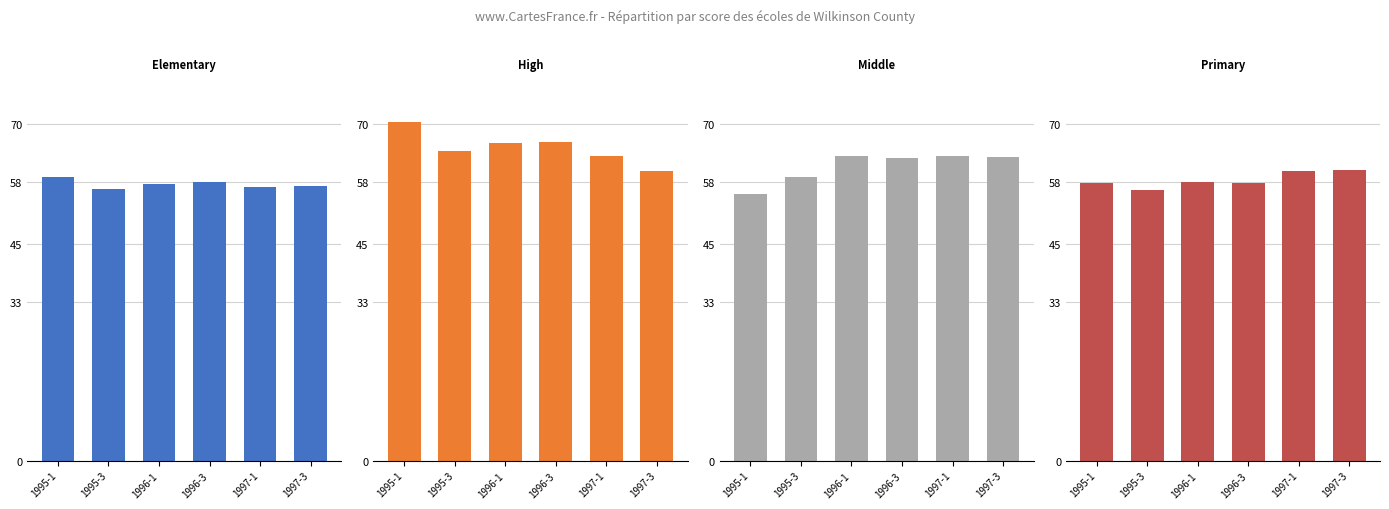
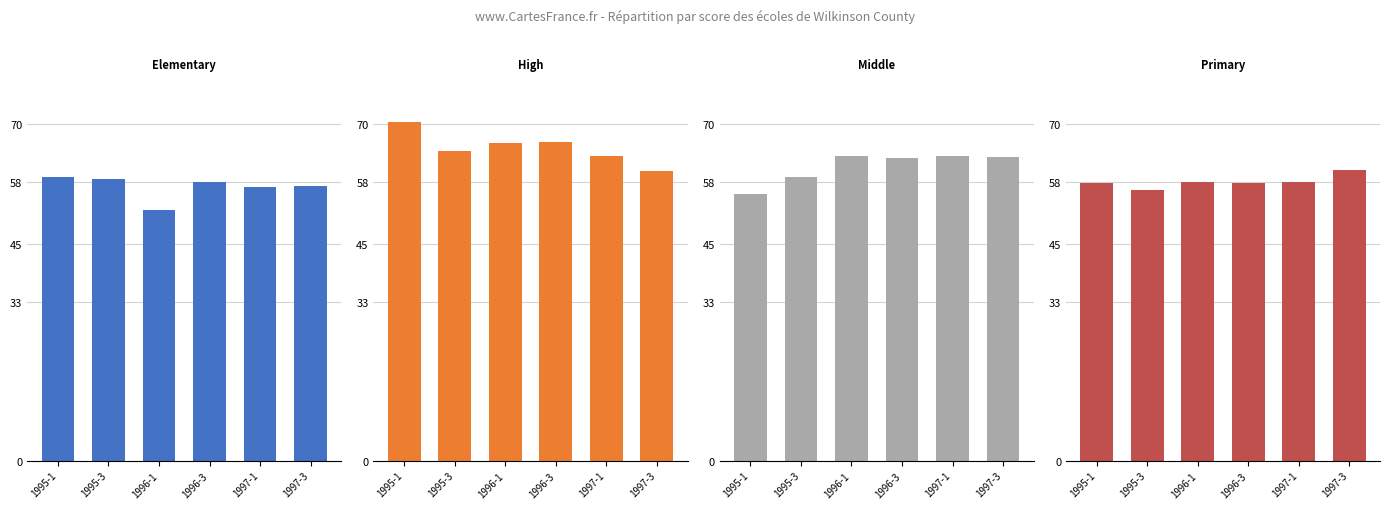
  {
    "Elementary": {
      "1995-1": 59,
-     "1995-3": 57,
-     "1996-1": 58,
+     "1995-3": 59,
+     "1996-1": 52,
      "1996-3": 58,
      "1997-1": 57,
      "1997-3": 57
    },
    "High": {
      "1995-1": 70,
      "1995-3": 64,
      "1996-1": 66,
      "1996-3": 66,
      "1997-1": 63,
      "1997-3": 60
    },
    "Middle": {
      "1995-1": 55,
      "1995-3": 59,
      "1996-1": 63,
      "1996-3": 63,
      "1997-1": 63,
      "1997-3": 63
    },
    "Primary": {
      "1995-1": 58,
      "1995-3": 56,
      "1996-1": 58,
      "1996-3": 58,
-     "1997-1": 60,
+     "1997-1": 58,
      "1997-3": 61
    }
  }
